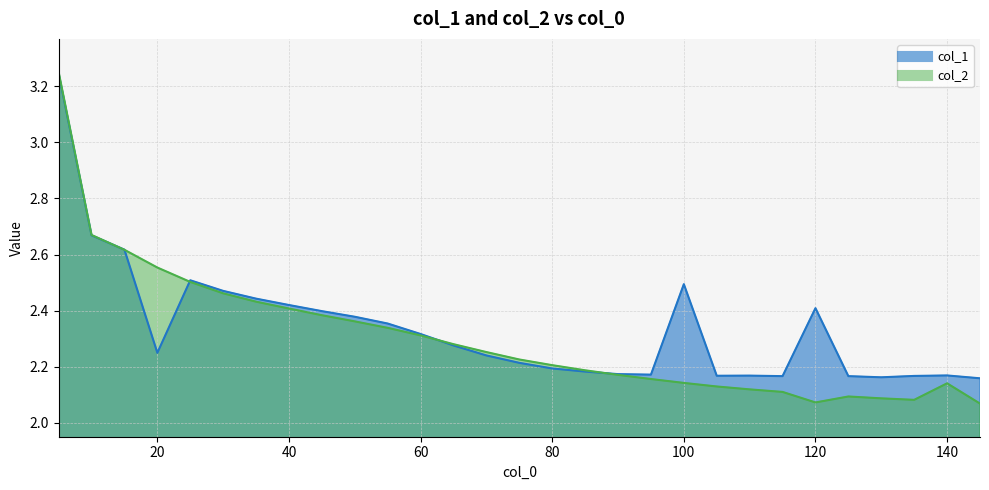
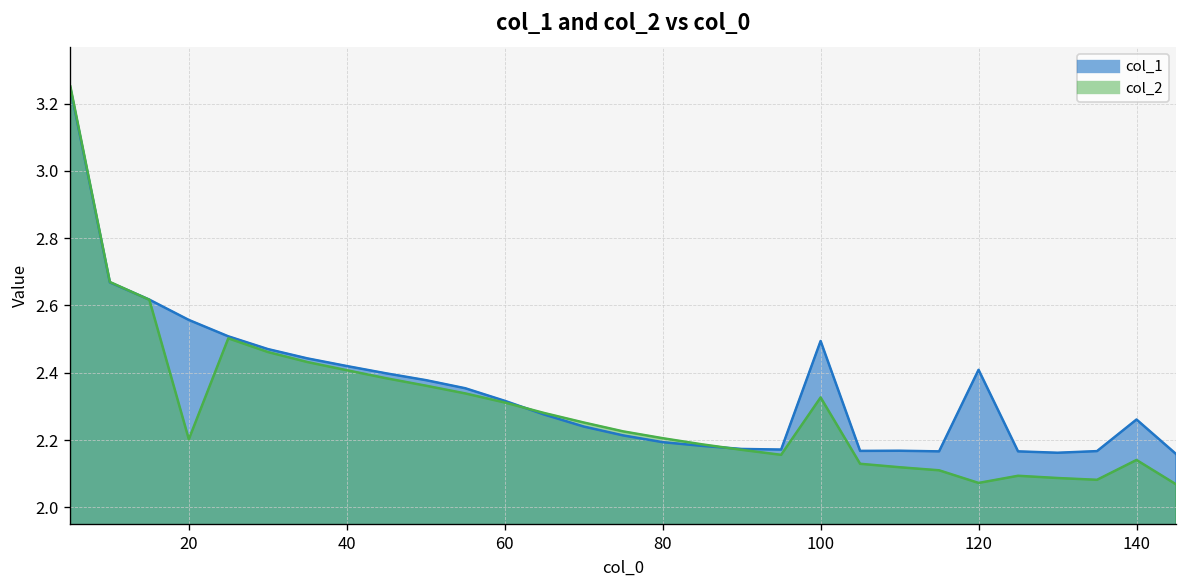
  {
    "col_1": {
-     "20": 2.25,
+     "20": 2.56,
      "40": 2.42,
      "80": 2.19,
      "100": 2.49,
      "120": 2.41,
-     "140": 2.17
+     "140": 2.26
    },
    "col_2": {
-     "20": 2.55,
+     "20": 2.20,
      "40": 2.41,
      "80": 2.21,
-     "100": 2.14,
+     "100": 2.33,
      "120": 2.07,
      "140": 2.14
    }
  }
